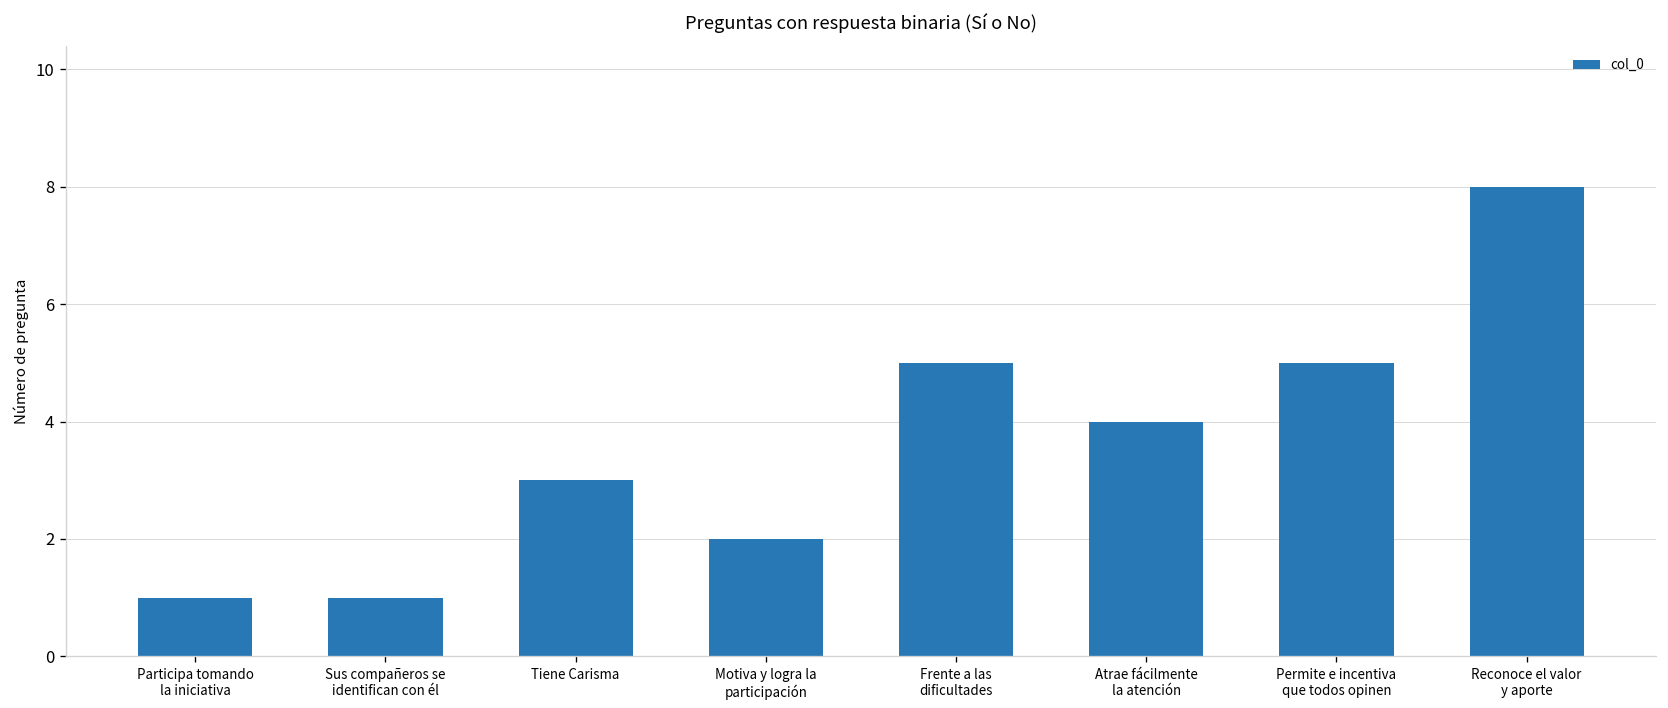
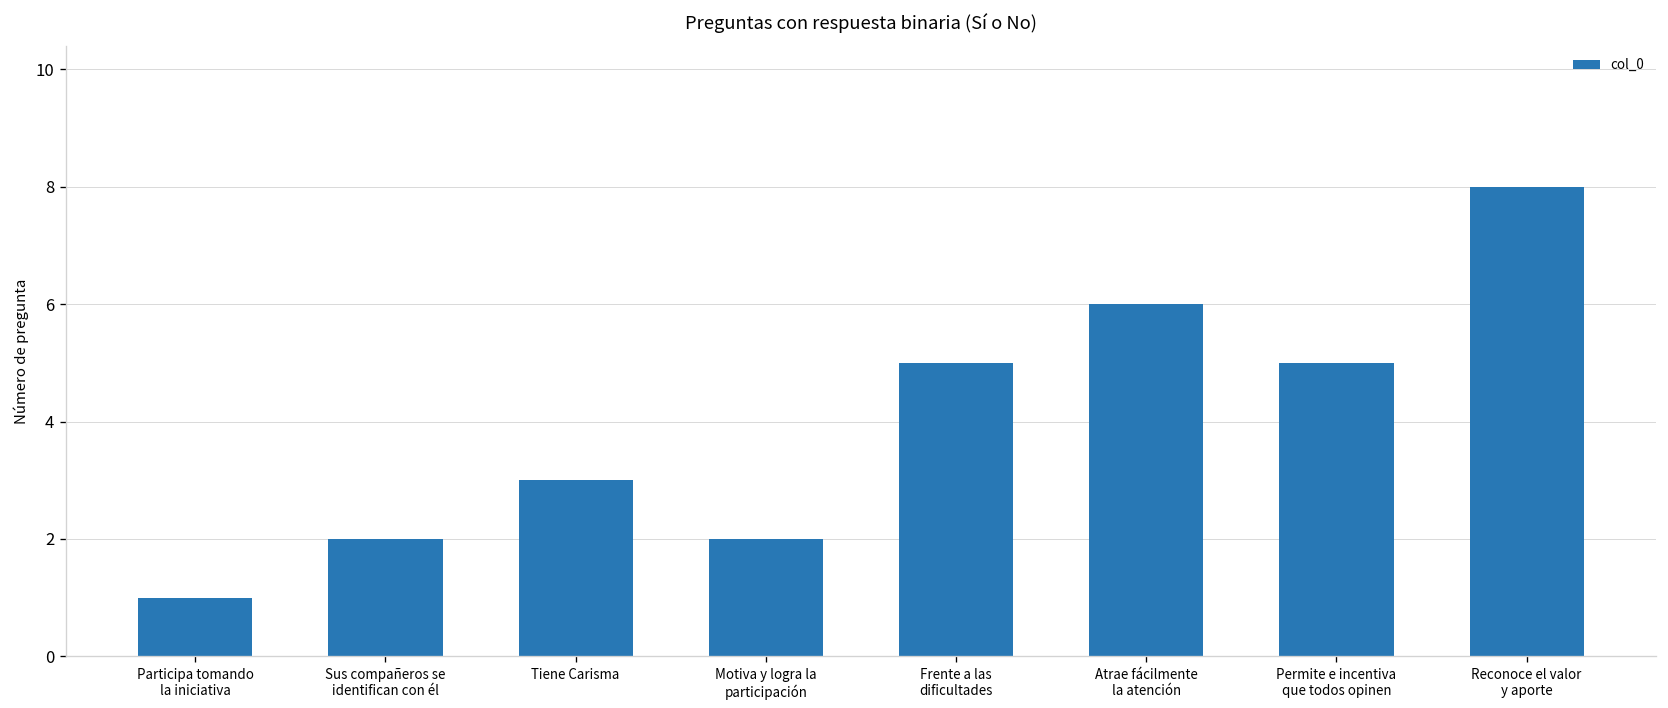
  {
    "Participa tomando la iniciativa": 1,
-   "Sus compañeros se identifican con él": 1,
+   "Sus compañeros se identifican con él": 2,
    "Tiene Carisma": 3,
    "Motiva y logra la participación": 2,
    "Frente a las dificultades": 5,
-   "Atrae fácilmente la atención": 4,
+   "Atrae fácilmente la atención": 6,
    "Permite e incentiva que todos opinen": 5,
    "Reconoce el valor y aporte": 8
  }
